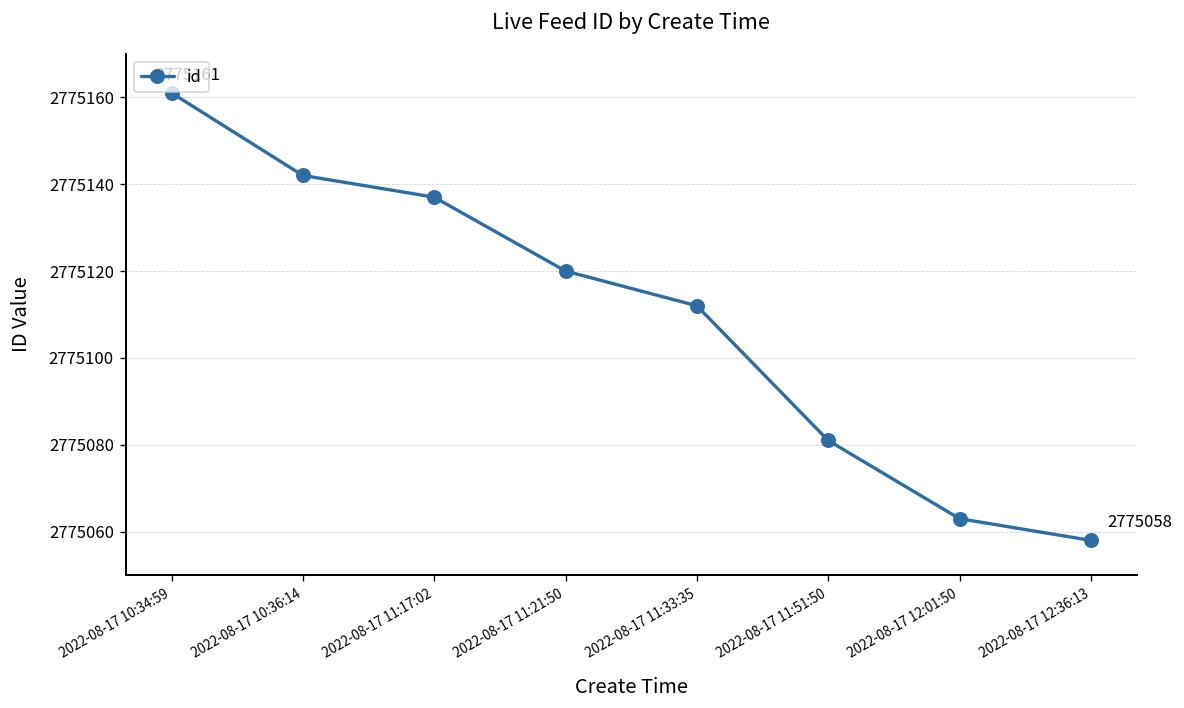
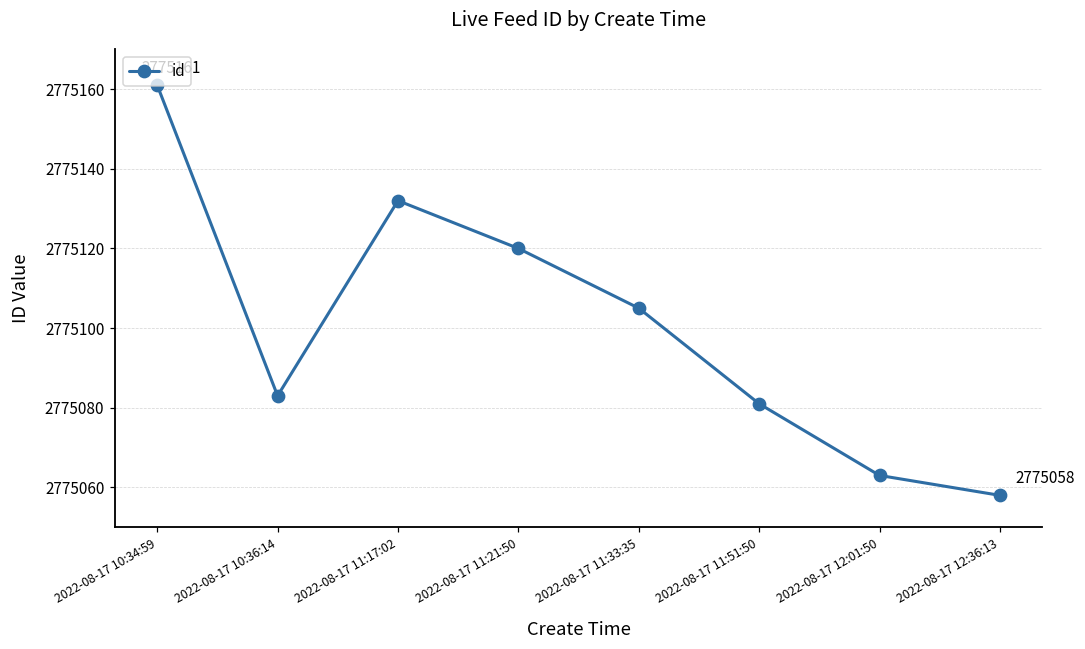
  {
-   "2022-08-17 10:36:14": 2775142,
-   "2022-08-17 11:17:02": 2775137,
+   "2022-08-17 10:36:14": 2775083,
+   "2022-08-17 11:17:02": 2775132,
    "2022-08-17 11:21:50": 2775120,
-   "2022-08-17 11:33:35": 2775112,
+   "2022-08-17 11:33:35": 2775105,
    "2022-08-17 11:51:50": 2775081,
    "2022-08-17 12:01:50": 2775063
  }
